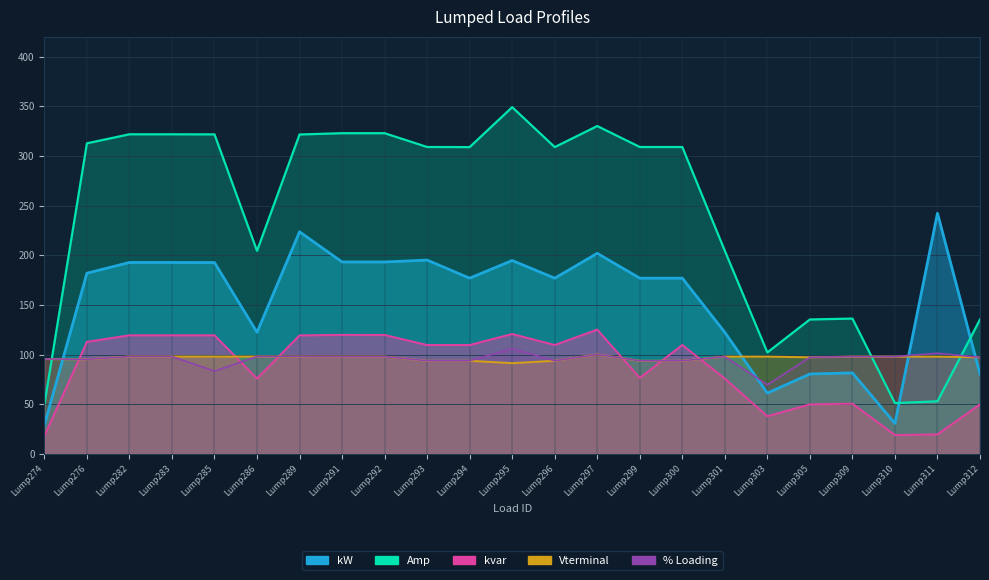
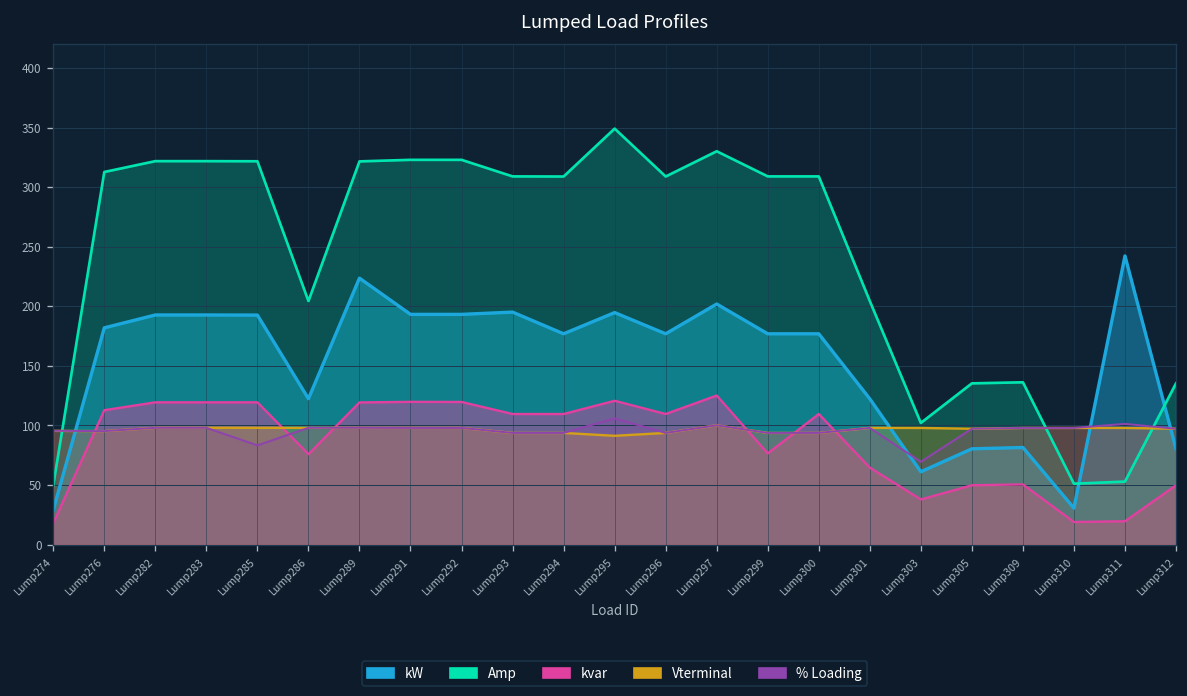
  {
    "kW": {
      "Lump274": 30,
      "Lump276": 180,
      "Lump282": 190,
      "Lump283": 190,
      "Lump285": 190,
      "Lump286": 120,
      "Lump289": 220,
      "Lump291": 190,
      "Lump292": 190,
      "Lump293": 200,
      "Lump294": 180,
      "Lump295": 190,
      "Lump296": 180,
      "Lump297": 200,
      "Lump299": 180,
      "Lump300": 180,
      "Lump301": 120,
      "Lump303": 60,
      "Lump305": 80,
      "Lump309": 80,
      "Lump310": 30,
      "Lump311": 240,
      "Lump312": 80
    },
    "Amp": {
      "Lump274": 50,
      "Lump276": 310,
      "Lump282": 320,
      "Lump283": 320,
      "Lump285": 320,
      "Lump286": 200,
      "Lump289": 320,
      "Lump291": 320,
      "Lump292": 320,
      "Lump293": 310,
      "Lump294": 310,
      "Lump295": 350,
      "Lump296": 310,
      "Lump297": 330,
      "Lump299": 310,
      "Lump300": 310,
      "Lump301": 200,
      "Lump303": 100,
      "Lump305": 140,
      "Lump309": 140,
      "Lump310": 50,
      "Lump311": 50,
      "Lump312": 140
    },
    "kvar": {
      "Lump274": 20,
      "Lump276": 110,
      "Lump282": 120,
      "Lump283": 120,
      "Lump285": 120,
      "Lump286": 80,
      "Lump289": 120,
      "Lump291": 120,
      "Lump292": 120,
      "Lump293": 110,
      "Lump294": 110,
      "Lump295": 120,
      "Lump296": 110,
      "Lump297": 130,
      "Lump299": 80,
      "Lump300": 110,
-     "Lump301": 80,
+     "Lump301": 60,
      "Lump303": 40,
      "Lump305": 50,
      "Lump309": 50,
      "Lump310": 20,
      "Lump311": 20,
      "Lump312": 50
    },
    "Vterminal": {
      "Lump285": 100,
      "Lump295": 90,
      "Lump303": 100,
      "Lump311": 100
    },
    "% Loading": {
      "Lump285": 80,
      "Lump295": 110,
      "Lump303": 70,
      "Lump311": 100
    }
  }
